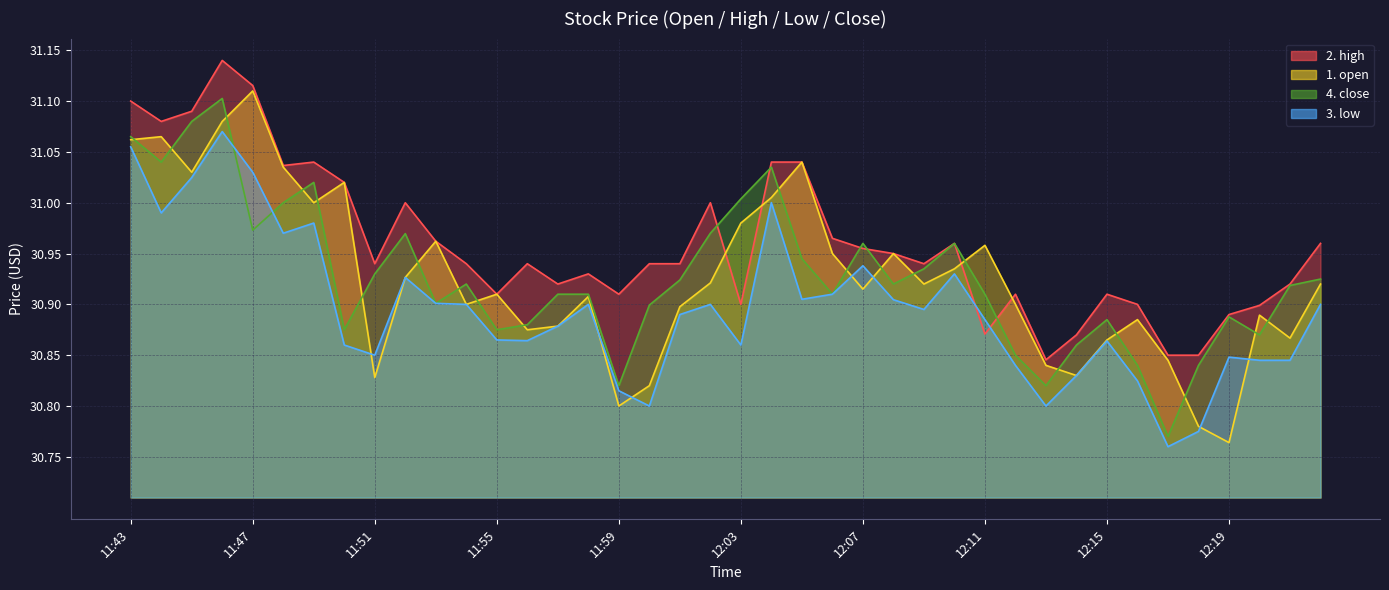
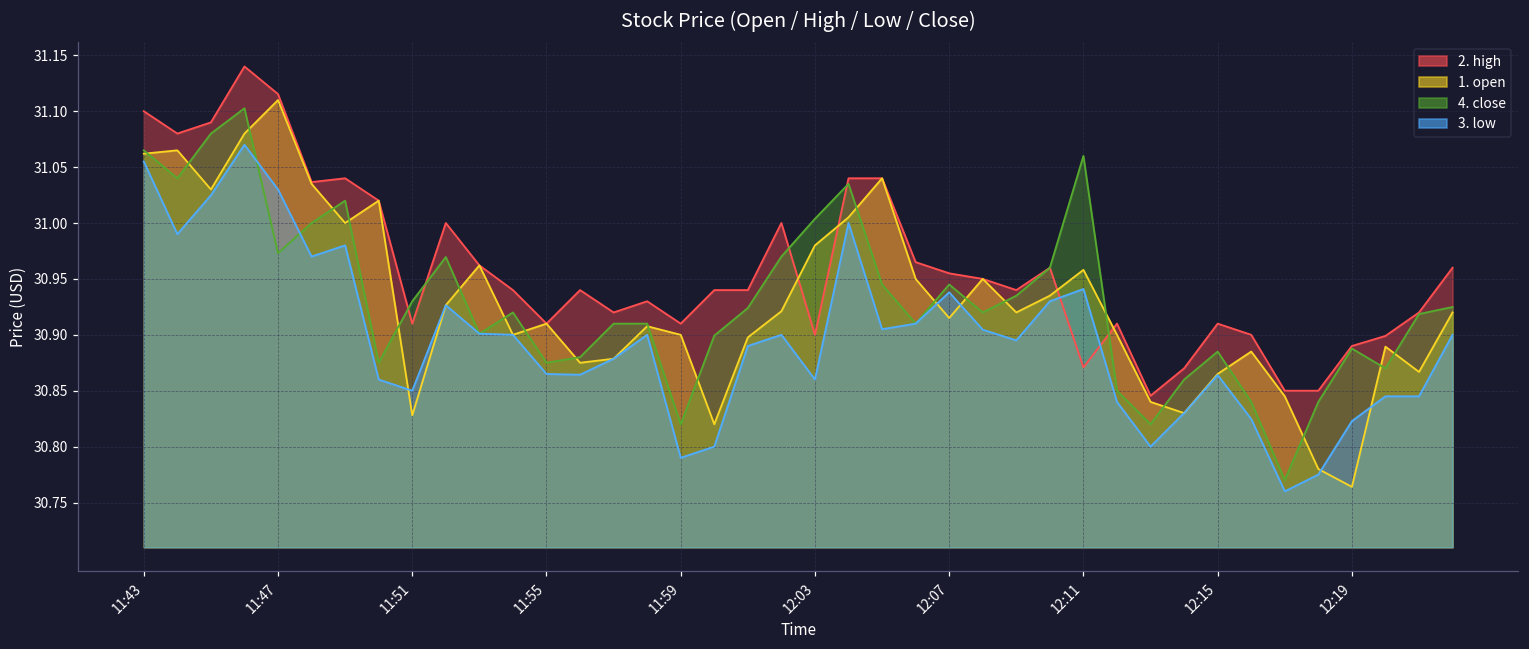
  {
    "2. high": {
      "11:43": 31.10,
      "11:47": 31.115,
-     "11:51": 30.94,
+     "11:51": 30.91,
      "11:59": 30.91,
      "12:03": 30.90,
      "12:07": 30.955,
      "12:11": 30.87,
      "12:15": 30.91
    },
    "1. open": {
      "11:43": 31.062,
      "11:47": 31.110,
      "11:51": 30.828,
-     "11:59": 30.8,
+     "11:59": 30.9,
      "12:03": 30.980,
      "12:07": 30.915,
      "12:11": 30.958,
      "12:19": 30.764
    },
    "4. close": {
      "11:43": 31.065,
      "11:47": 30.973,
      "11:51": 30.930,
      "11:55": 30.875,
      "11:59": 30.820,
      "12:03": 31.004,
-     "12:07": 30.960,
-     "12:11": 30.91,
+     "12:07": 30.945,
+     "12:11": 31.06,
      "12:15": 30.885
    },
    "3. low": {
      "11:43": 31.055,
      "11:47": 31.030,
      "11:51": 30.850,
      "11:55": 30.865,
-     "11:59": 30.815,
+     "11:59": 30.790,
      "12:03": 30.860,
      "12:07": 30.938,
-     "12:11": 30.885,
-     "12:19": 30.848
+     "12:11": 30.941,
+     "12:19": 30.823
    }
  }
